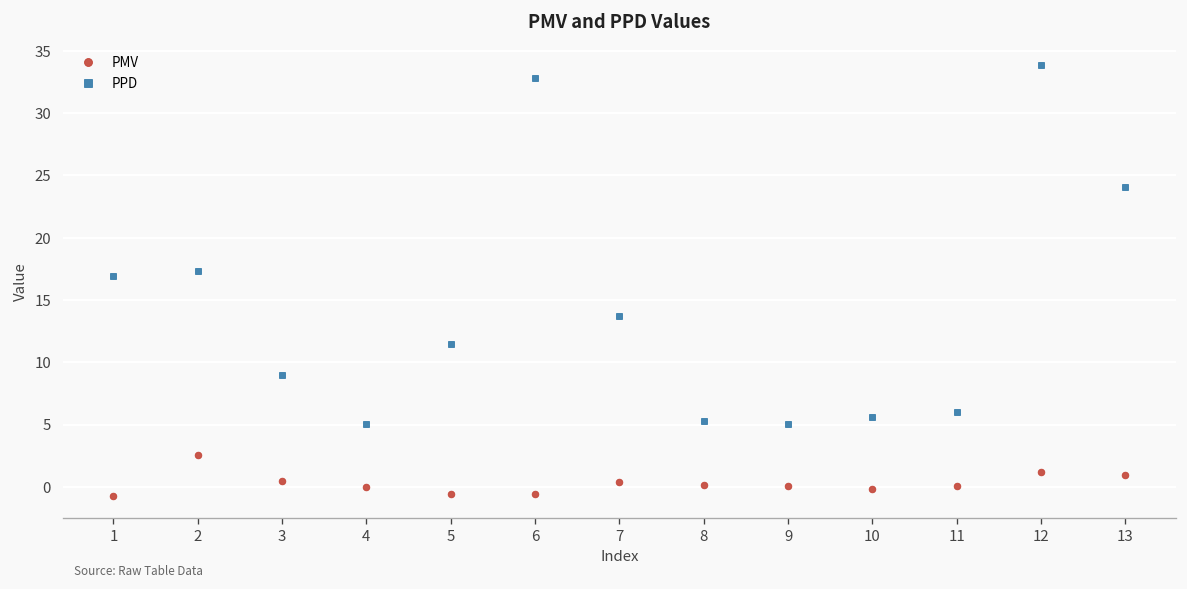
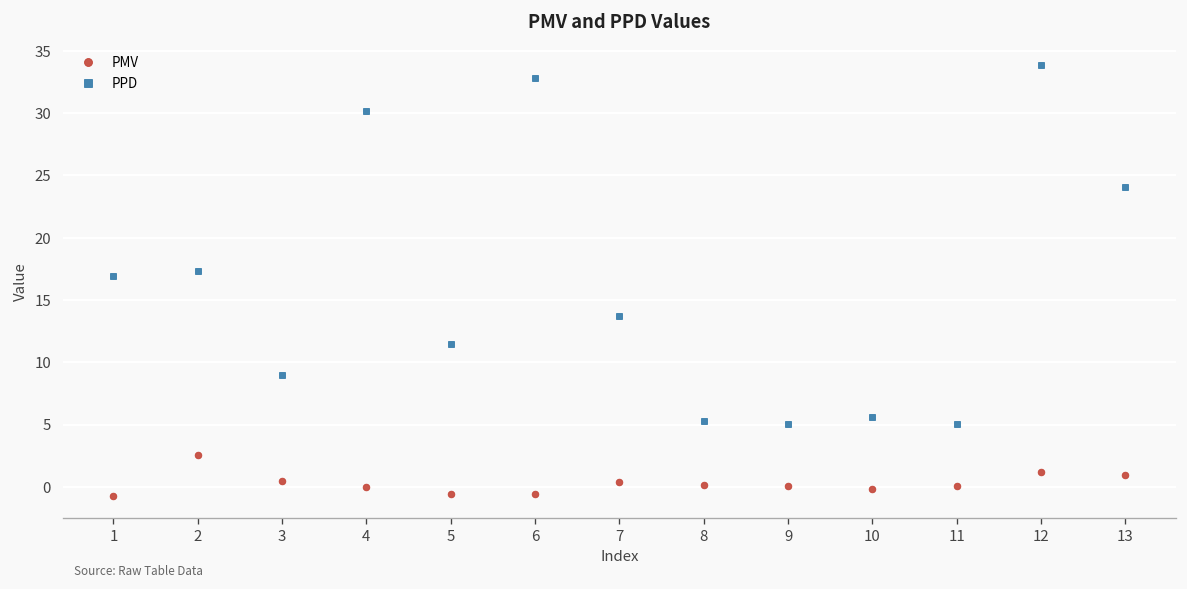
  {
    "PMV": {
      "1": -0.8,
      "2": 2.5,
      "3": 0.4,
      "4": 0.0,
      "5": -0.6,
      "6": -0.6,
      "7": 0.4,
      "8": 0.1,
      "9": 0.1,
      "10": -0.2,
      "11": 0.0,
      "12": 1.2,
      "13": 1.0
    },
    "PPD": {
      "1": 17.0,
      "2": 17.3,
      "3": 8.9,
-     "4": 5.0,
+     "4": 30.2,
      "5": 11.4,
      "6": 32.8,
      "7": 13.7,
      "8": 5.3,
      "9": 5.1,
      "10": 5.6,
-     "11": 6.0,
+     "11": 5.0,
      "12": 33.8,
      "13": 24.1
    }
  }
